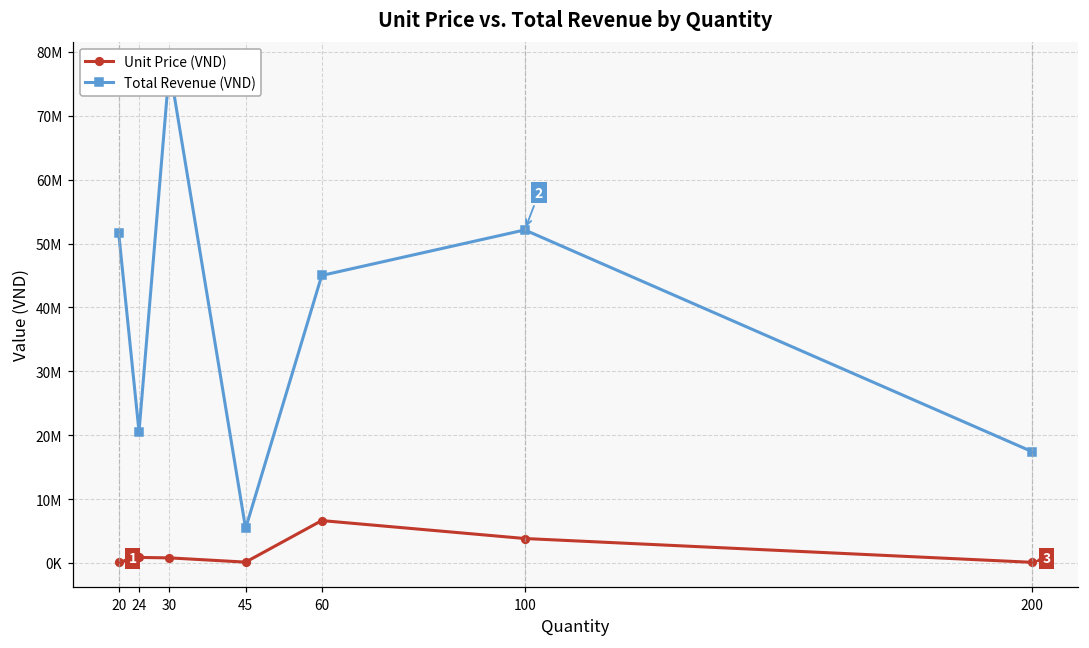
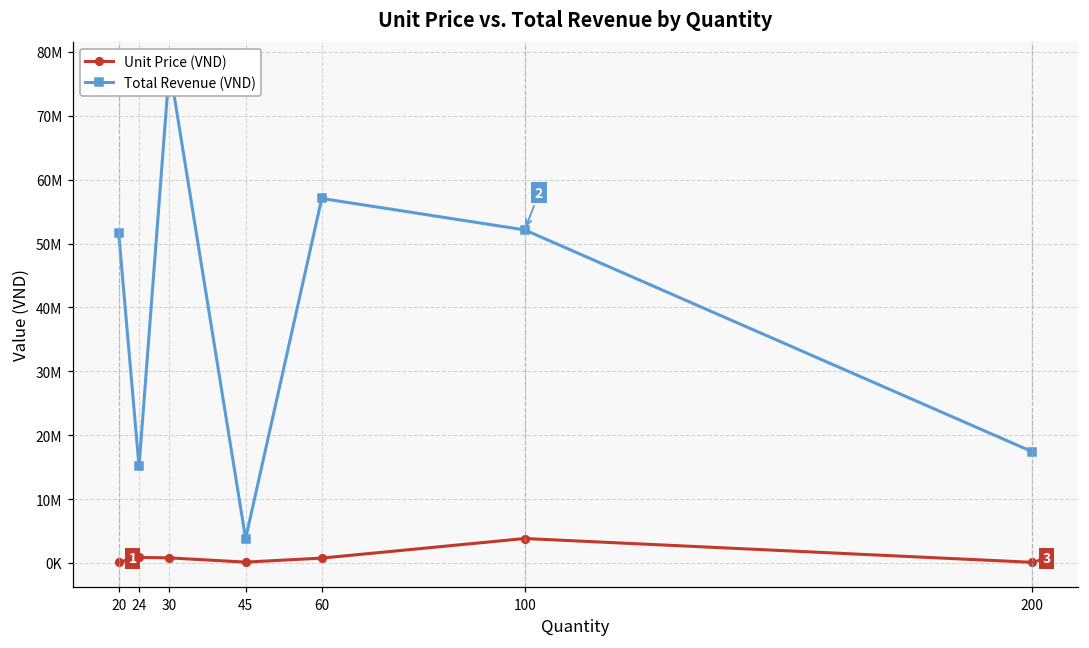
  {
    "Unit Price (VND)": {
      "20": 0,
      "30": 1000000,
      "45": 0,
-     "60": 7000000,
+     "60": 1000000,
      "100": 4000000
    },
    "Total Revenue (VND)": {
      "20": 52000000,
-     "24": 21000000,
-     "45": 5000000,
-     "60": 45000000,
+     "24": 15000000,
+     "45": 4000000,
+     "60": 57000000,
      "100": 52000000,
      "200": 17000000
    }
  }
